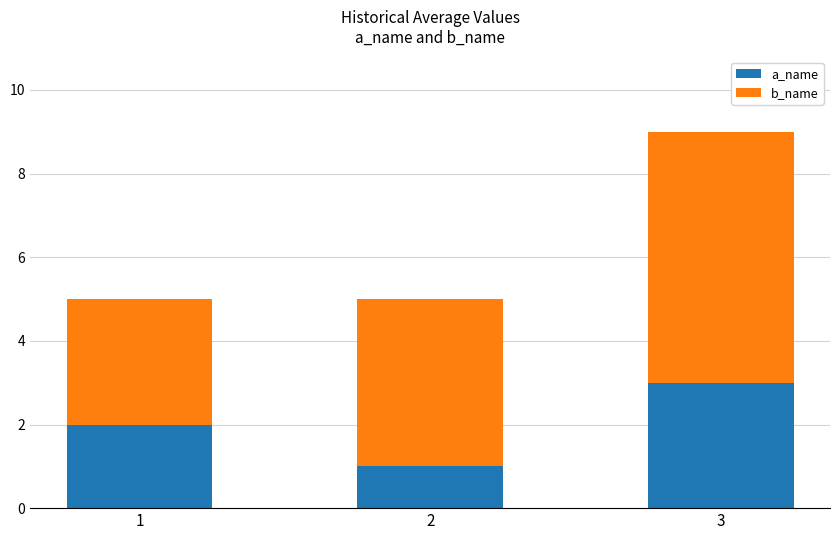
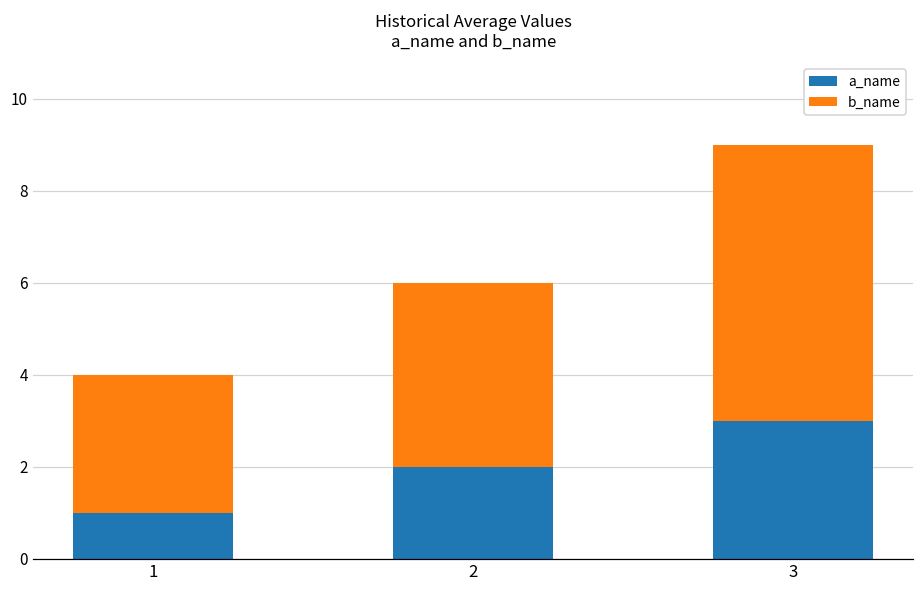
  {
    "a_name": {
-     "1": 2,
-     "2": 1,
+     "1": 1,
+     "2": 2,
      "3": 3
    },
    "b_name": {
      "1": 3,
      "2": 4,
      "3": 6
    }
  }
